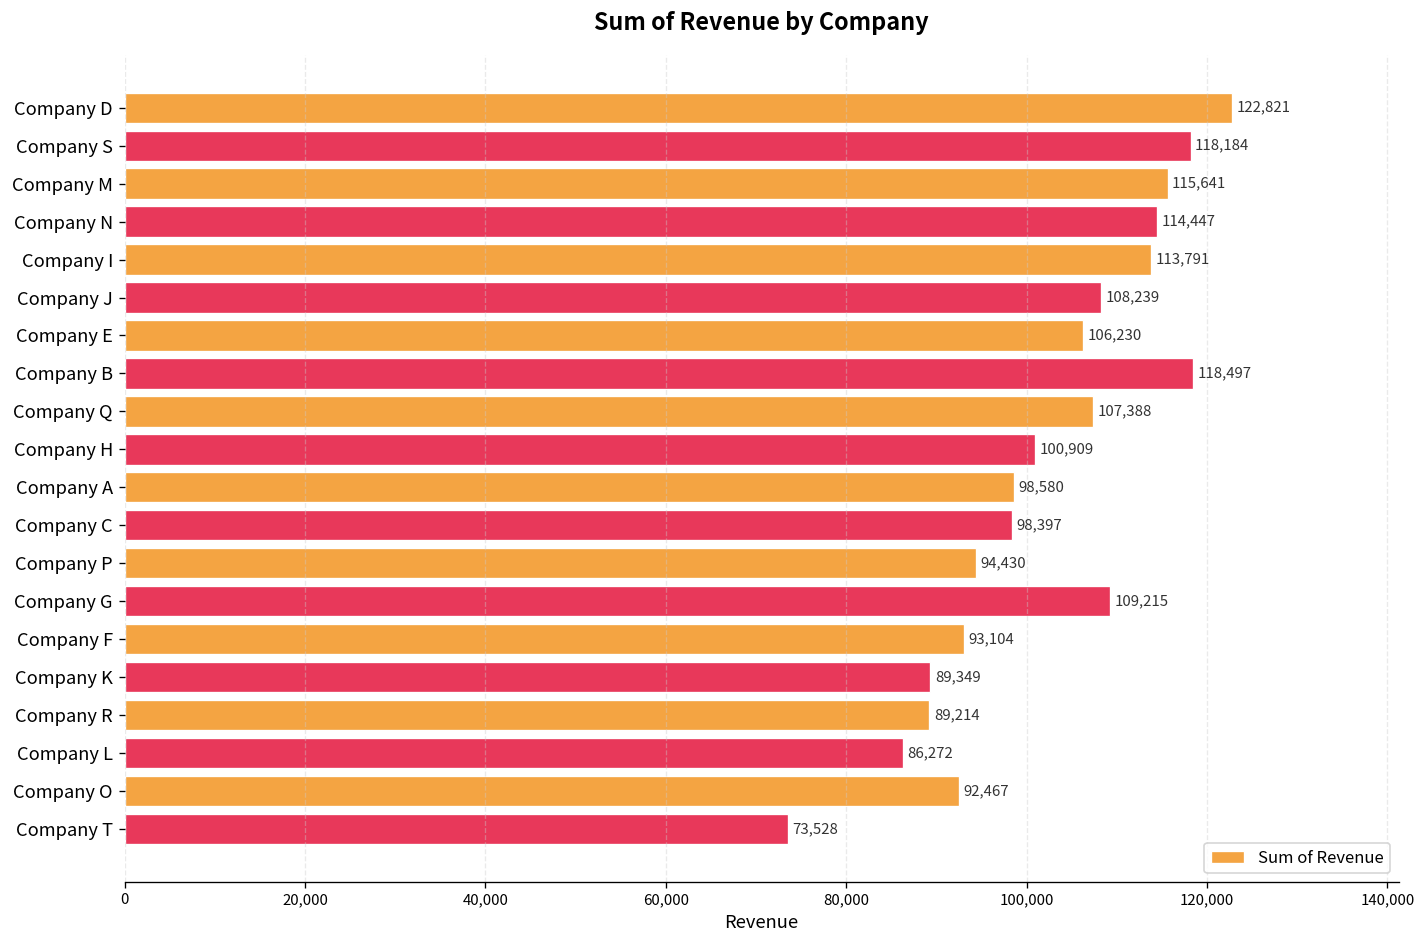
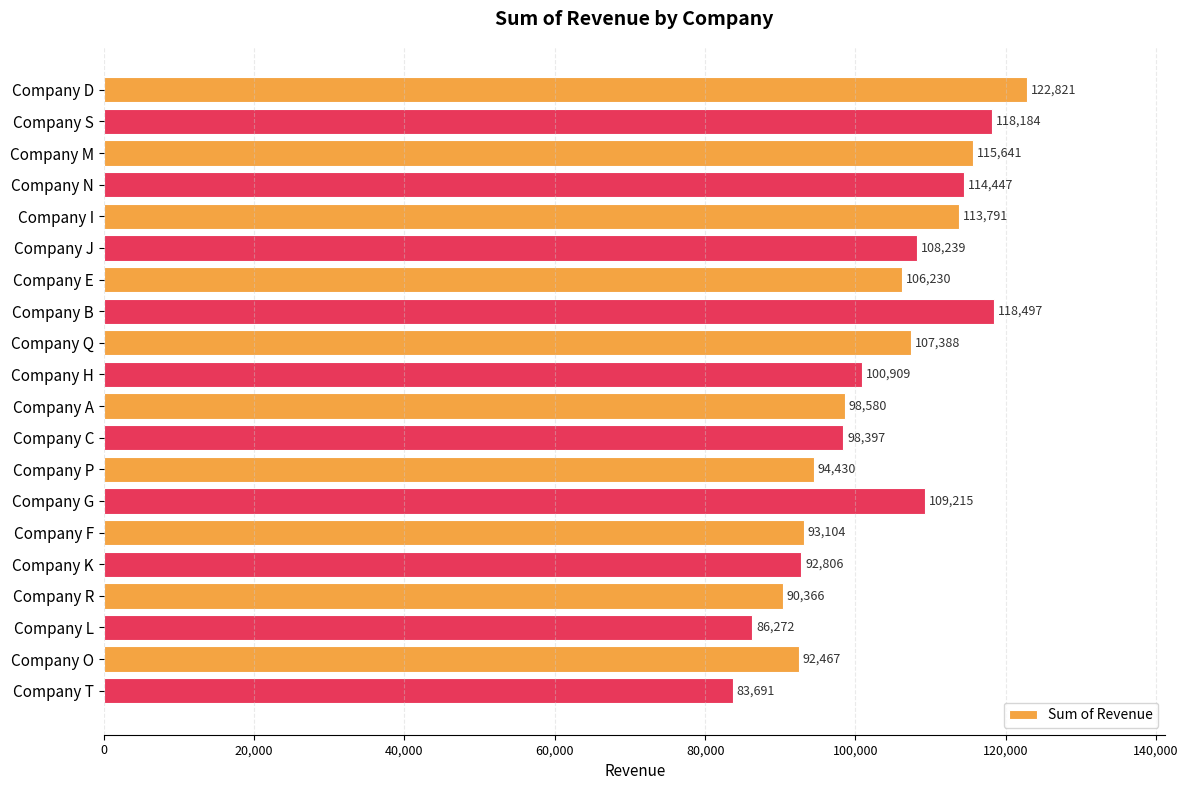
  {
    "Company D": "122,821",
    "Company S": "118,184",
    "Company M": "115,641",
    "Company N": "114,447",
    "Company I": "113,791",
    "Company J": "108,239",
    "Company E": "106,230",
    "Company B": "118,497",
    "Company Q": "107,388",
    "Company H": "100,909",
    "Company A": "98,580",
    "Company C": "98,397",
    "Company P": "94,430",
    "Company G": "109,215",
    "Company F": "93,104",
-   "Company K": "89,349",
-   "Company R": "89,214",
+   "Company K": "92,806",
+   "Company R": "90,366",
    "Company L": "86,272",
    "Company O": "92,467",
-   "Company T": "73,528"
+   "Company T": "83,691"
  }
